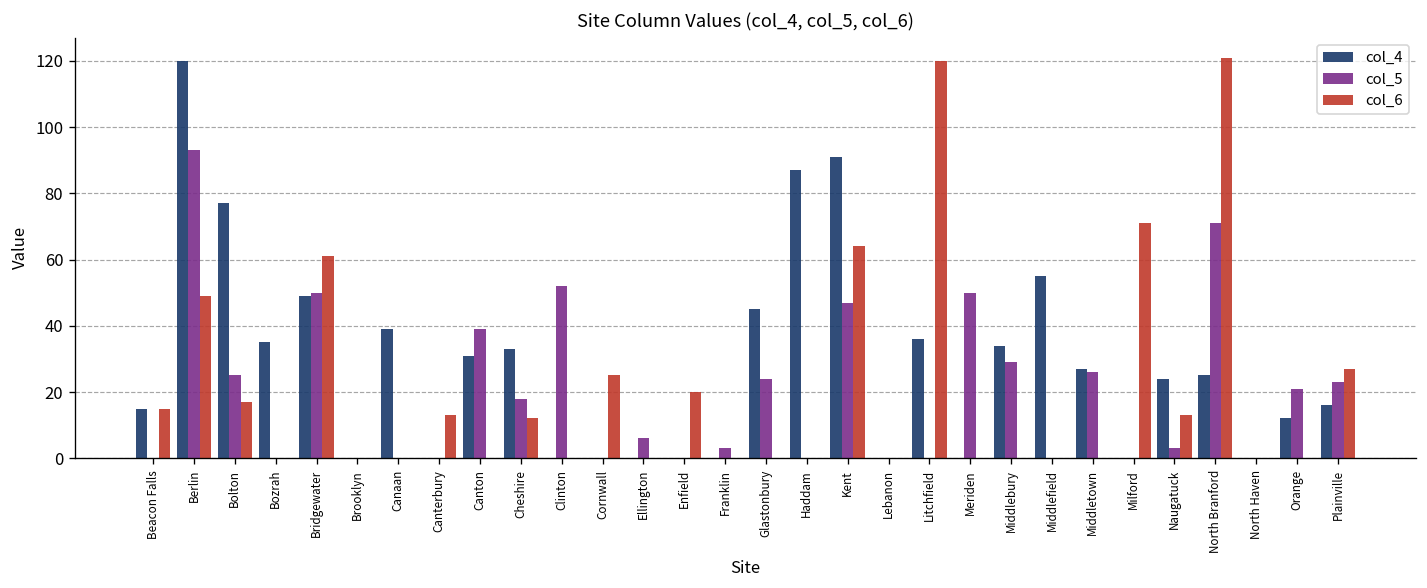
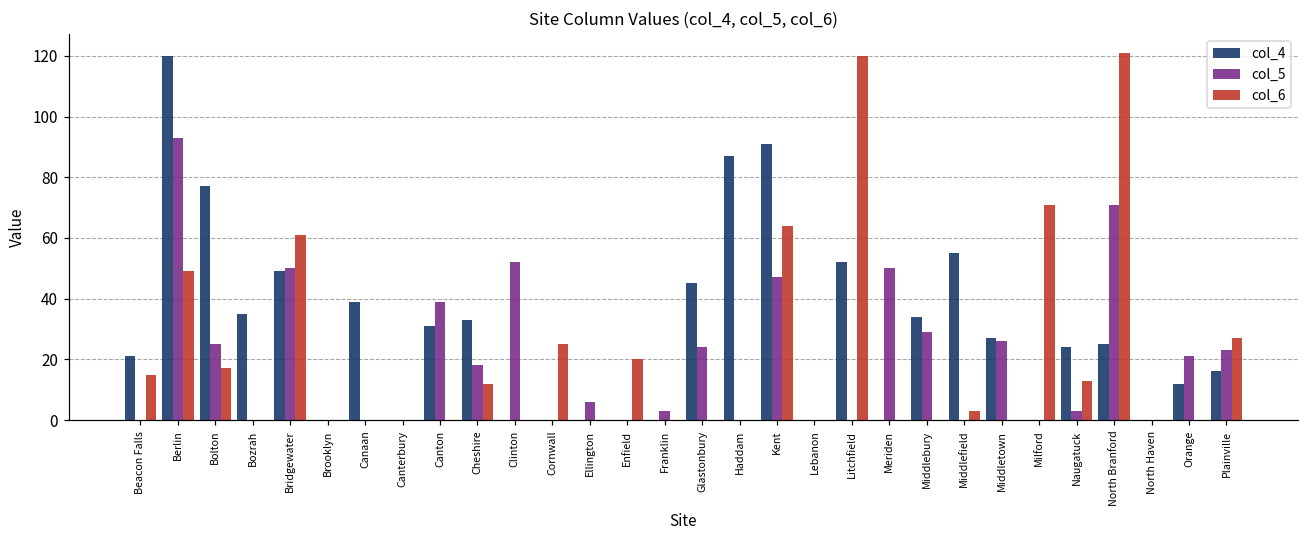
  {
    "col_4": {
-     "Beacon Falls": 15,
+     "Beacon Falls": 21,
      "Berlin": 120,
      "Bolton": 77,
      "Bozrah": 35,
      "Bridgewater": 49,
      "Brooklyn": 0,
      "Canaan": 39,
      "Canterbury": 0,
      "Canton": 31,
      "Cheshire": 33,
      "Clinton": 0,
      "Cornwall": 0,
      "Ellington": 0,
      "Enfield": 0,
      "Franklin": 0,
      "Glastonbury": 45,
      "Haddam": 87,
      "Kent": 91,
      "Lebanon": 0,
-     "Litchfield": 36,
+     "Litchfield": 52,
      "Meriden": 0,
      "Middlebury": 34,
      "Middlefield": 55,
      "Middletown": 27,
      "Milford": 0,
      "Naugatuck": 24,
      "North Branford": 25,
      "North Haven": 0,
      "Orange": 12,
      "Plainville": 16
    },
    "col_5": {
      "Beacon Falls": 0,
      "Berlin": 93,
      "Bolton": 25,
      "Bozrah": 0,
      "Bridgewater": 50,
      "Brooklyn": 0,
      "Canaan": 0,
      "Canterbury": 0,
      "Canton": 39,
      "Cheshire": 18,
      "Clinton": 52,
      "Cornwall": 0,
      "Ellington": 6,
      "Enfield": 0,
      "Franklin": 3,
      "Glastonbury": 24,
      "Haddam": 0,
      "Kent": 47,
      "Lebanon": 0,
      "Litchfield": 0,
      "Meriden": 50,
      "Middlebury": 29,
      "Middlefield": 0,
      "Middletown": 26,
      "Milford": 0,
      "Naugatuck": 3,
      "North Branford": 71,
      "North Haven": 0,
      "Orange": 21,
      "Plainville": 23
    },
    "col_6": {
      "Beacon Falls": 15,
      "Berlin": 49,
      "Bolton": 17,
      "Bozrah": 0,
      "Bridgewater": 61,
      "Brooklyn": 0,
      "Canaan": 0,
-     "Canterbury": 13,
+     "Canterbury": 0,
      "Canton": 0,
      "Cheshire": 12,
      "Clinton": 0,
      "Cornwall": 25,
      "Ellington": 0,
      "Enfield": 20,
      "Franklin": 0,
      "Glastonbury": 0,
      "Haddam": 0,
      "Kent": 64,
      "Lebanon": 0,
      "Litchfield": 120,
      "Meriden": 0,
      "Middlebury": 0,
-     "Middlefield": 0,
+     "Middlefield": 3,
      "Middletown": 0,
      "Milford": 71,
      "Naugatuck": 13,
      "North Branford": 121,
      "North Haven": 0,
      "Orange": 0,
      "Plainville": 27
    }
  }
